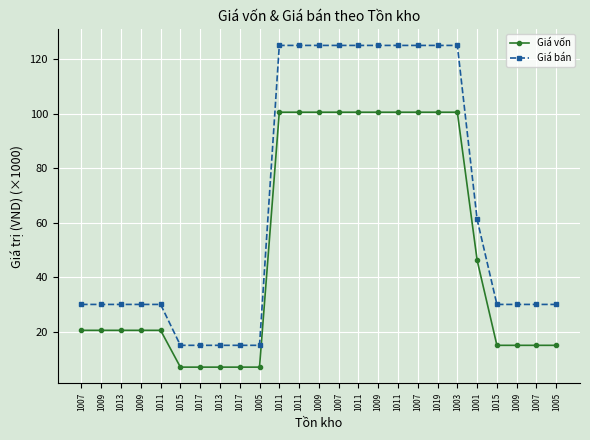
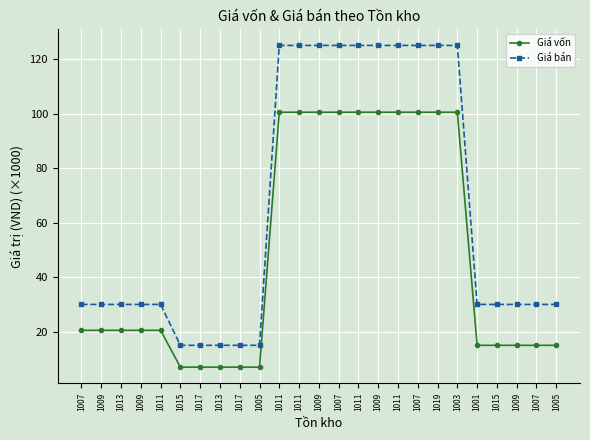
  {
    "Giá vốn": {
      "1019": 101,
      "1003": 101,
-     "1001": 46
+     "1001": 15
    },
    "Giá bán": {
      "1019": 125,
      "1003": 125,
-     "1001": 61
+     "1001": 30
    }
  }
